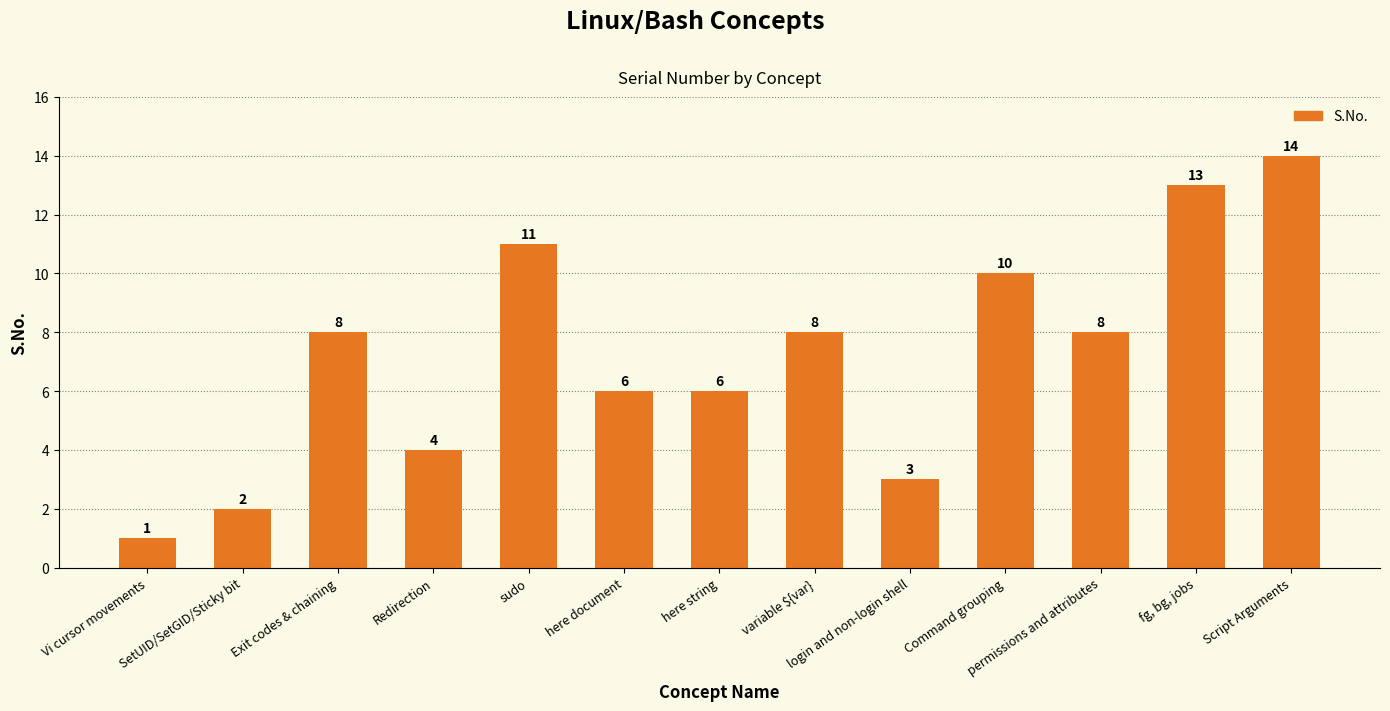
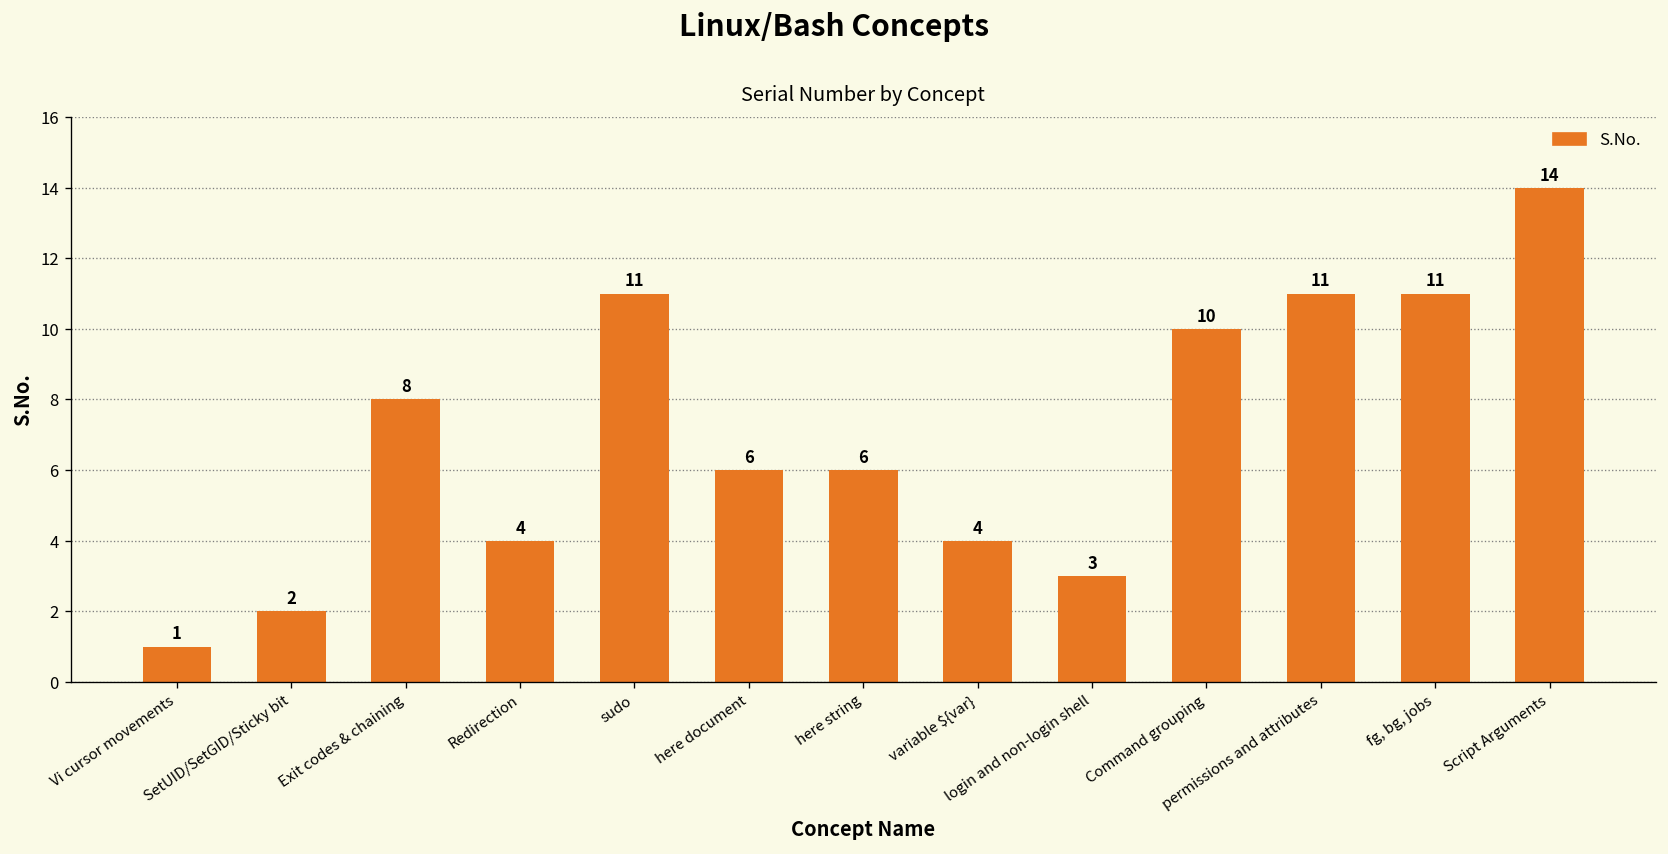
  {
    "Vi cursor movements": 1,
    "SetUID/SetGID/Sticky bit": 2,
    "Exit codes & chaining": 8,
    "Redirection": 4,
    "sudo": 11,
    "here document": 6,
    "here string": 6,
-   "variable ${var}": 8,
+   "variable ${var}": 4,
    "login and non-login shell": 3,
    "Command grouping": 10,
-   "permissions and attributes": 8,
-   "fg, bg, jobs": 13,
+   "permissions and attributes": 11,
+   "fg, bg, jobs": 11,
    "Script Arguments": 14
  }
